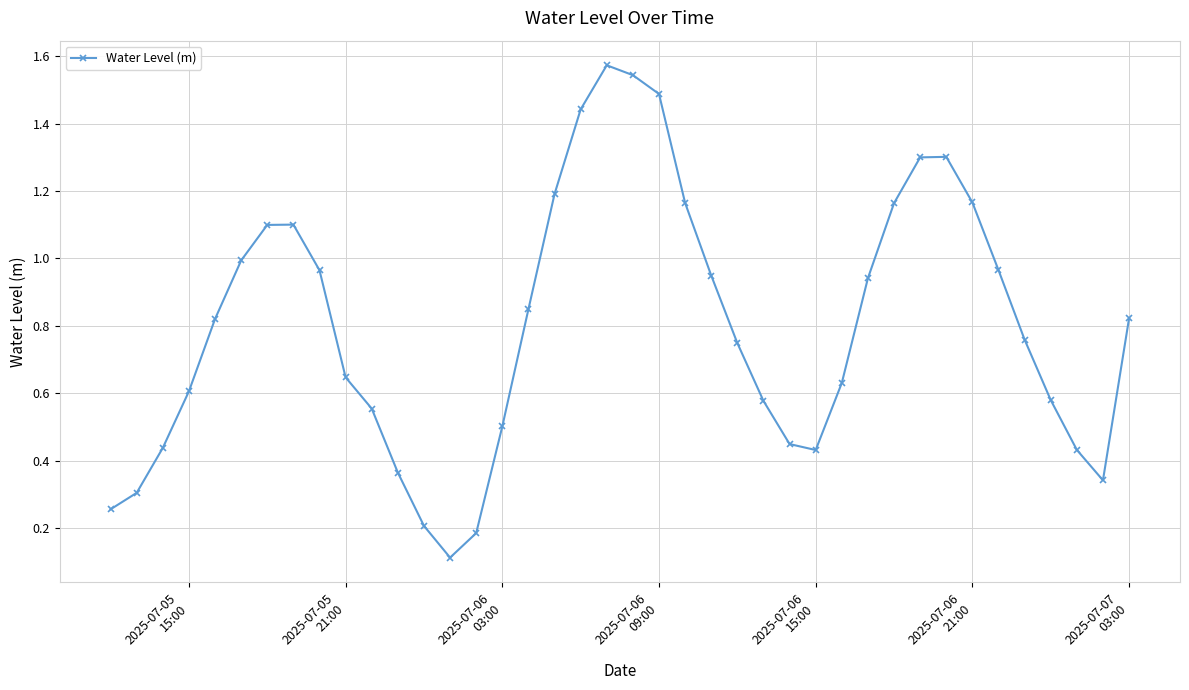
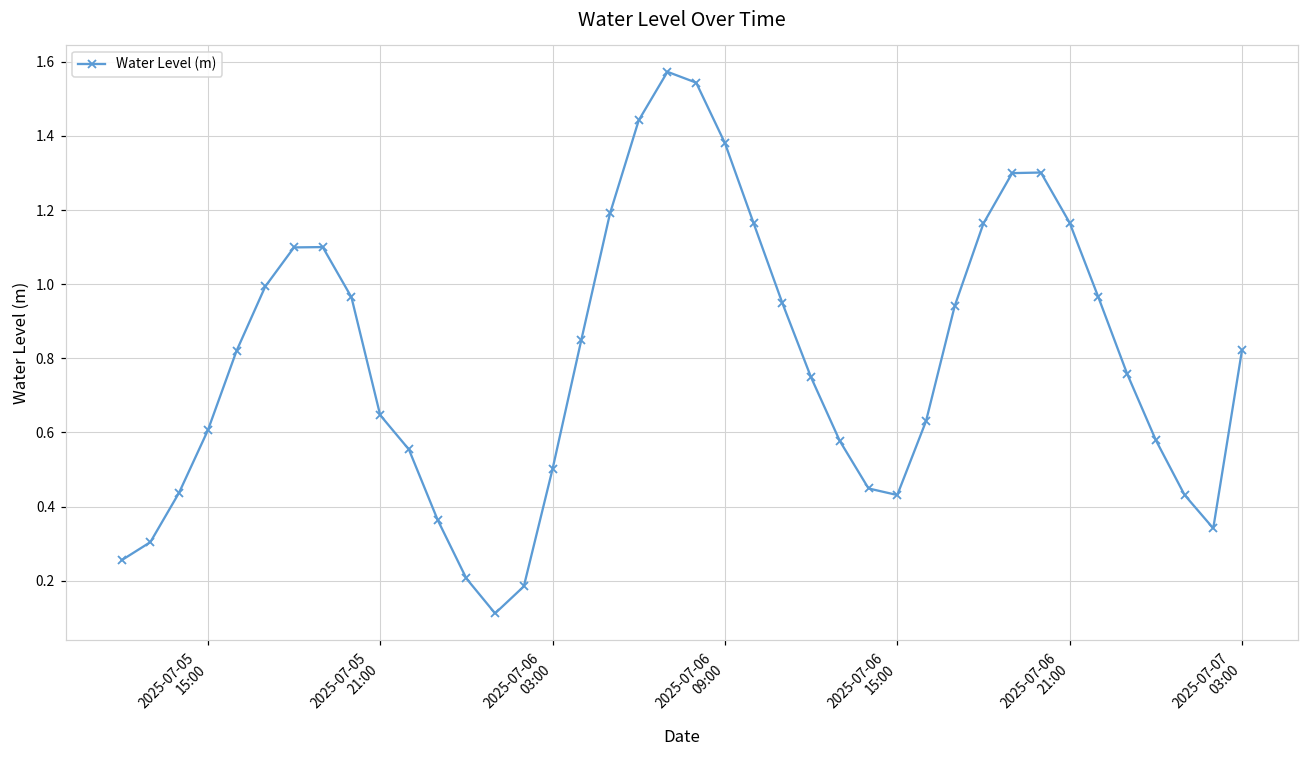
  {
    "2025-07-05 15:00": 0.61,
    "2025-07-05 21:00": 0.65,
    "2025-07-06 03:00": 0.50,
-   "2025-07-06 09:00": 1.49,
+   "2025-07-06 09:00": 1.38,
    "2025-07-06 15:00": 0.43,
    "2025-07-06 21:00": 1.17,
    "2025-07-07 03:00": 0.82
  }
